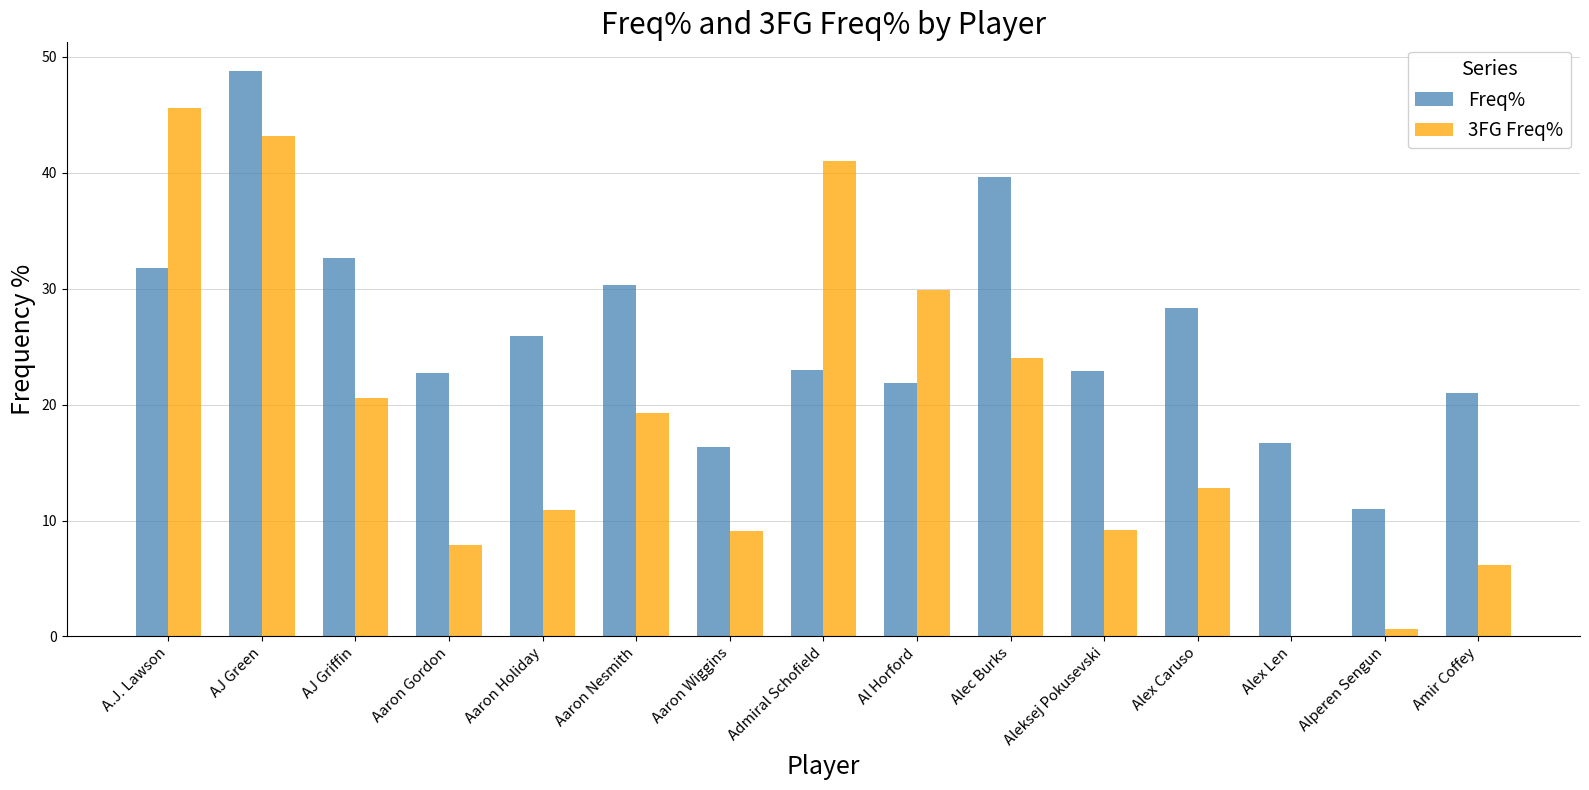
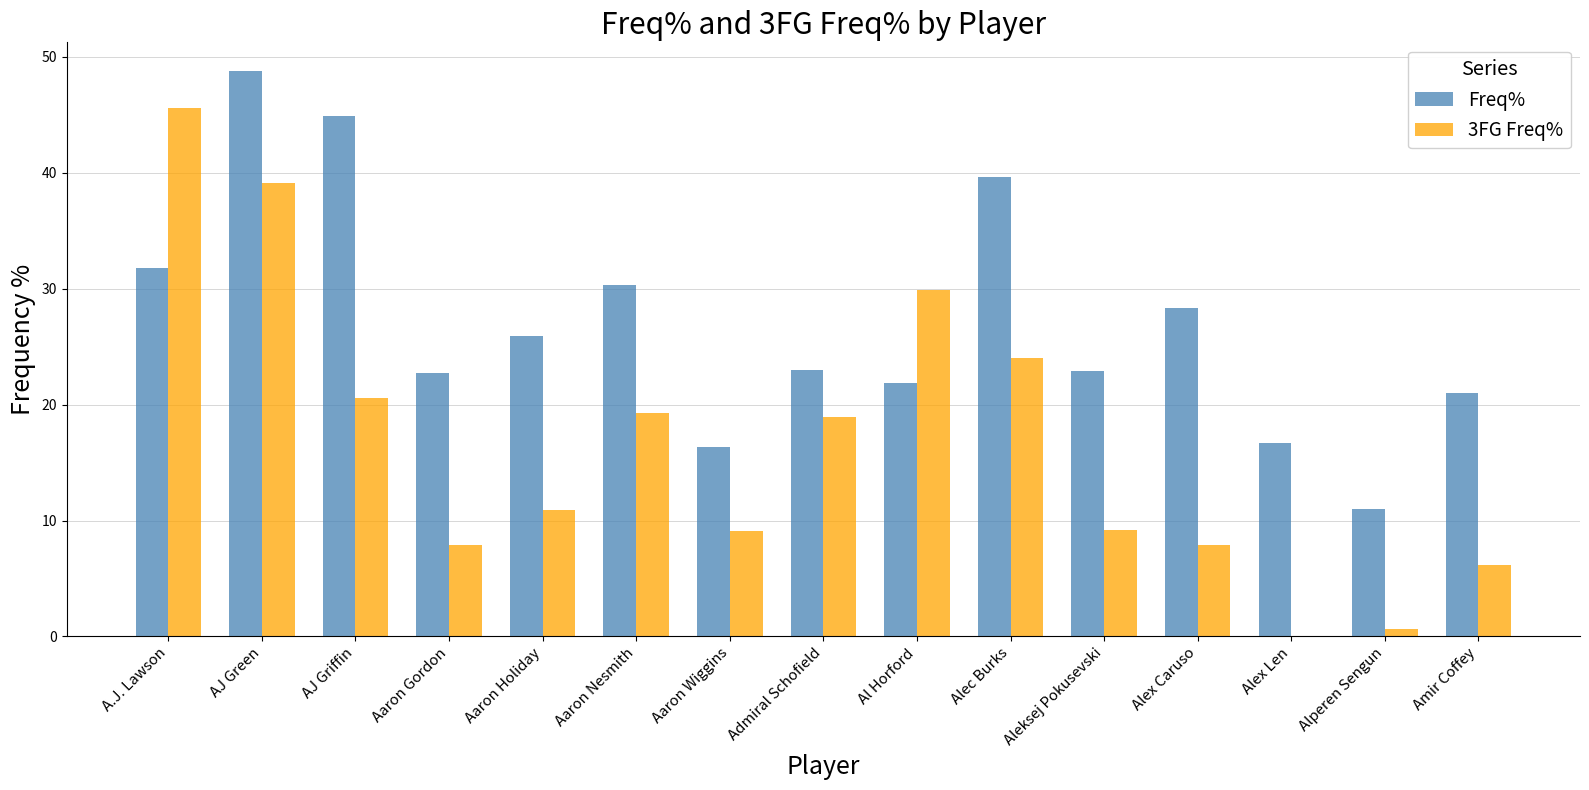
  {
    "Freq%": {
      "A.J. Lawson": 31.8,
      "AJ Green": 48.8,
-     "AJ Griffin": 32.6,
+     "AJ Griffin": 44.9,
      "Aaron Gordon": 22.7,
      "Aaron Holiday": 25.9,
      "Aaron Nesmith": 30.3,
      "Aaron Wiggins": 16.3,
      "Admiral Schofield": 23.0,
      "Al Horford": 21.9,
      "Alec Burks": 39.6,
      "Aleksej Pokusevski": 22.9,
      "Alex Caruso": 28.3,
      "Alex Len": 16.7,
      "Alperen Sengun": 11.0,
      "Amir Coffey": 21.0
    },
    "3FG Freq%": {
      "A.J. Lawson": 45.6,
-     "AJ Green": 43.2,
+     "AJ Green": 39.1,
      "AJ Griffin": 20.6,
      "Aaron Gordon": 7.9,
      "Aaron Holiday": 10.9,
      "Aaron Nesmith": 19.3,
      "Aaron Wiggins": 9.1,
-     "Admiral Schofield": 41.0,
+     "Admiral Schofield": 18.9,
      "Al Horford": 29.9,
      "Alec Burks": 24.0,
      "Aleksej Pokusevski": 9.2,
-     "Alex Caruso": 12.8,
+     "Alex Caruso": 7.9,
      "Alex Len": 0.0,
      "Alperen Sengun": 0.6,
      "Amir Coffey": 6.2
    }
  }
